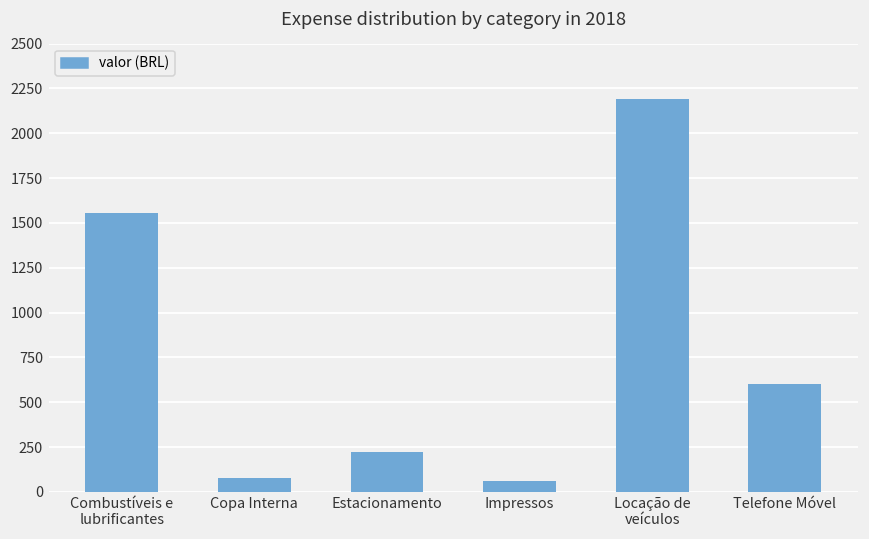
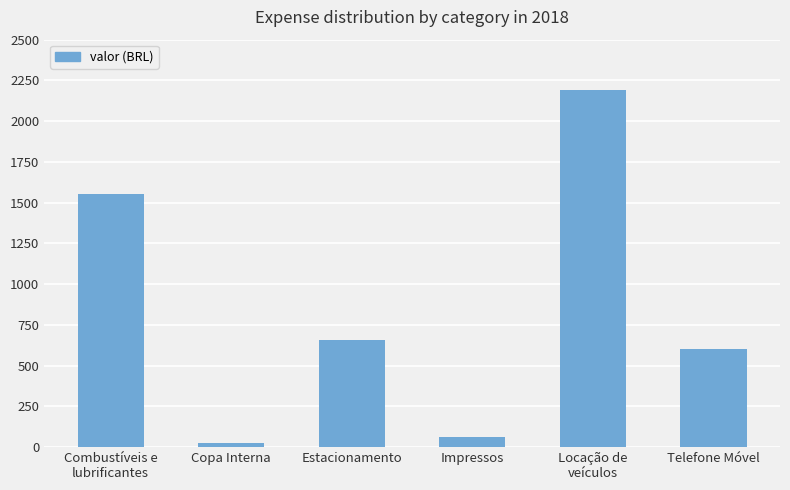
  {
    "Combustíveis e lubrificantes": 1550,
-   "Copa Interna": 80,
-   "Estacionamento": 220,
+   "Copa Interna": 30,
+   "Estacionamento": 650,
    "Impressos": 60,
    "Locação de veículos": 2190,
    "Telefone Móvel": 600
  }
